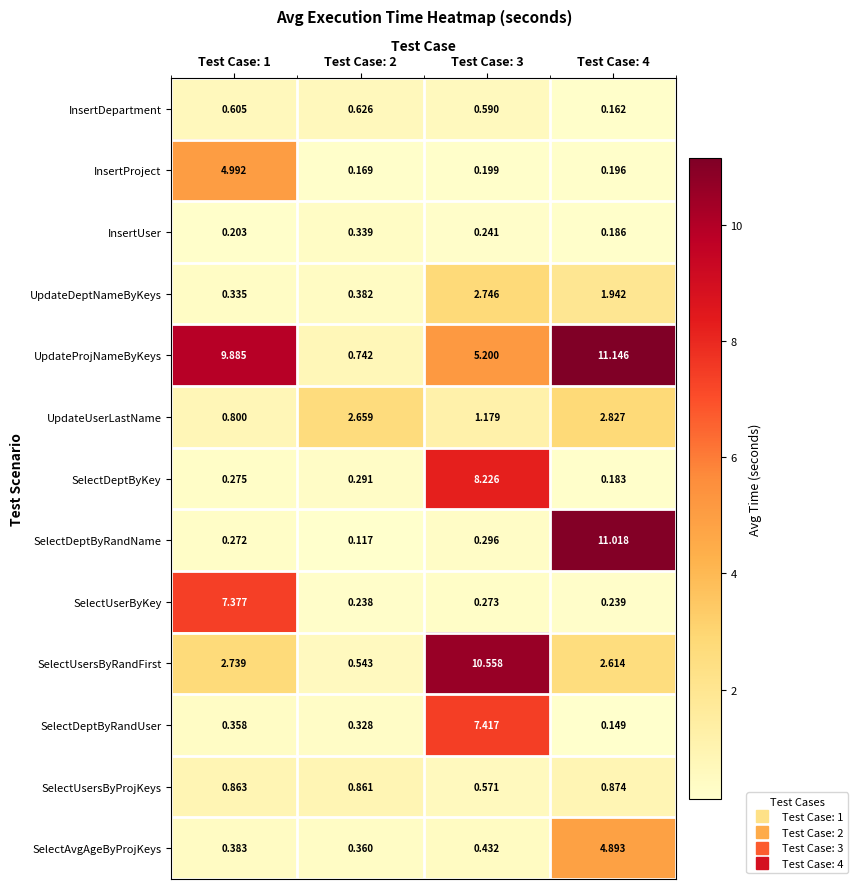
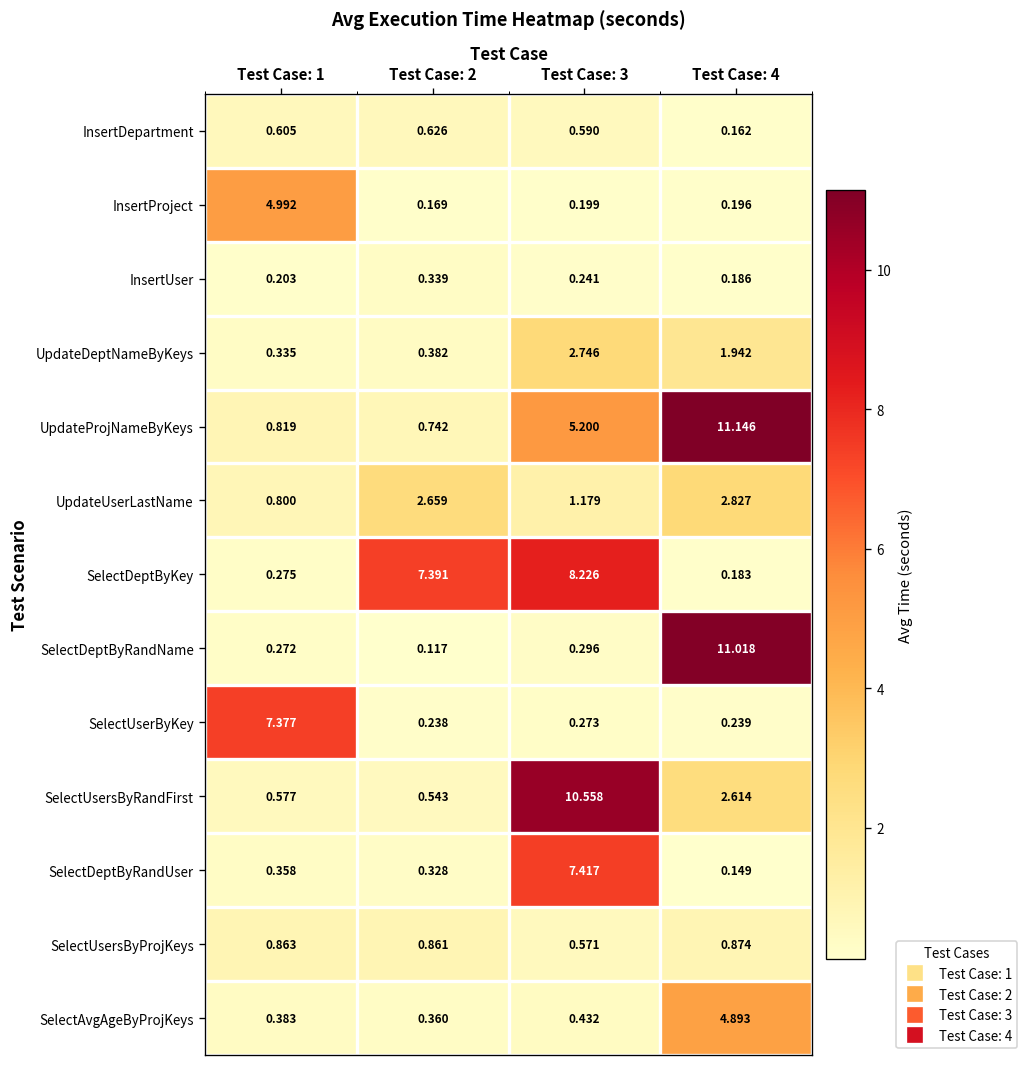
  {
    "InsertDepartment": {
      "Test Case: 1": 0.605,
      "Test Case: 2": 0.626,
      "Test Case: 3": 0.590,
      "Test Case: 4": 0.162
    },
    "InsertProject": {
      "Test Case: 1": 4.992,
      "Test Case: 2": 0.169,
      "Test Case: 3": 0.199,
      "Test Case: 4": 0.196
    },
    "InsertUser": {
      "Test Case: 1": 0.203,
      "Test Case: 2": 0.339,
      "Test Case: 3": 0.241,
      "Test Case: 4": 0.186
    },
    "UpdateDeptNameByKeys": {
      "Test Case: 1": 0.335,
      "Test Case: 2": 0.382,
      "Test Case: 3": 2.746,
      "Test Case: 4": 1.942
    },
    "UpdateProjNameByKeys": {
-     "Test Case: 1": 9.885,
+     "Test Case: 1": 0.819,
      "Test Case: 2": 0.742,
      "Test Case: 3": 5.200,
      "Test Case: 4": 11.146
    },
    "UpdateUserLastName": {
      "Test Case: 1": 0.800,
      "Test Case: 2": 2.659,
      "Test Case: 3": 1.179,
      "Test Case: 4": 2.827
    },
    "SelectDeptByKey": {
      "Test Case: 1": 0.275,
-     "Test Case: 2": 0.291,
+     "Test Case: 2": 7.391,
      "Test Case: 3": 8.226,
      "Test Case: 4": 0.183
    },
    "SelectDeptByRandName": {
      "Test Case: 1": 0.272,
      "Test Case: 2": 0.117,
      "Test Case: 3": 0.296,
      "Test Case: 4": 11.018
    },
    "SelectUserByKey": {
      "Test Case: 1": 7.377,
      "Test Case: 2": 0.238,
      "Test Case: 3": 0.273,
      "Test Case: 4": 0.239
    },
    "SelectUsersByRandFirst": {
-     "Test Case: 1": 2.739,
+     "Test Case: 1": 0.577,
      "Test Case: 2": 0.543,
      "Test Case: 3": 10.558,
      "Test Case: 4": 2.614
    },
    "SelectDeptByRandUser": {
      "Test Case: 1": 0.358,
      "Test Case: 2": 0.328,
      "Test Case: 3": 7.417,
      "Test Case: 4": 0.149
    },
    "SelectUsersByProjKeys": {
      "Test Case: 1": 0.863,
      "Test Case: 2": 0.861,
      "Test Case: 3": 0.571,
      "Test Case: 4": 0.874
    },
    "SelectAvgAgeByProjKeys": {
      "Test Case: 1": 0.383,
      "Test Case: 2": 0.360,
      "Test Case: 3": 0.432,
      "Test Case: 4": 4.893
    }
  }
